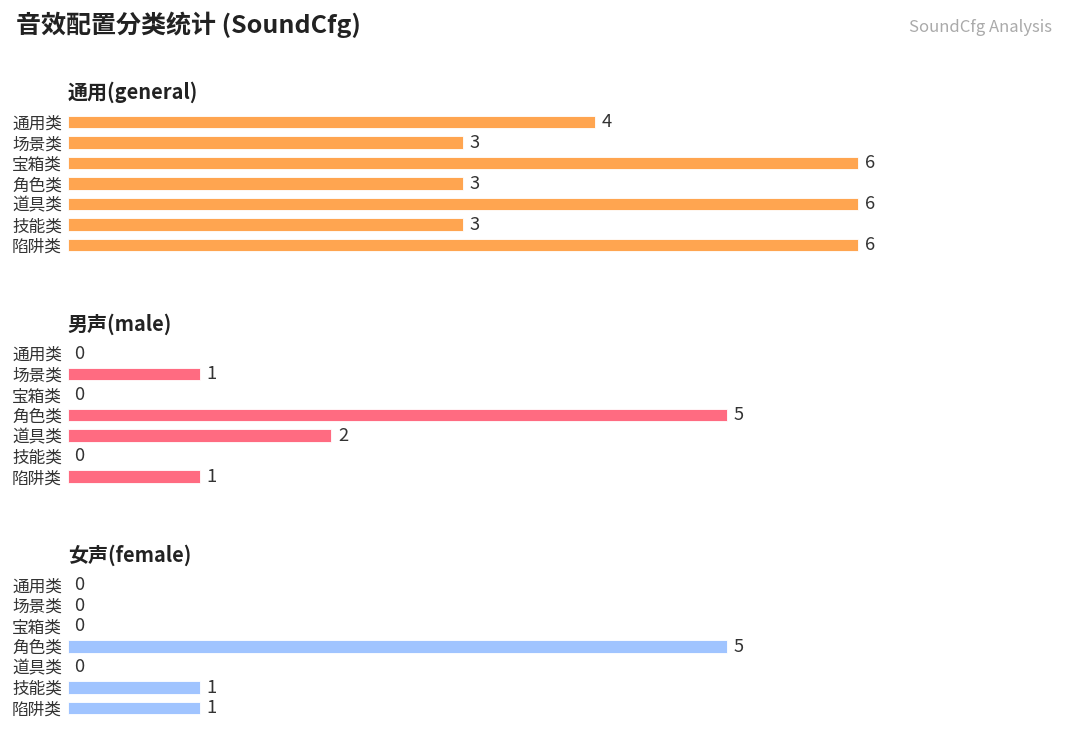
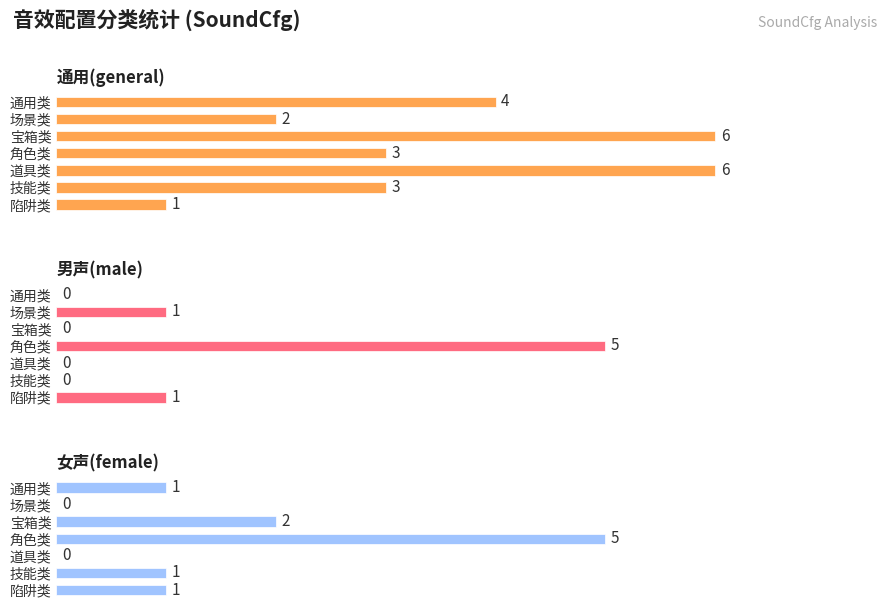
  {
    "通用(general)": {
      "通用类": 4,
-     "场景类": 3,
+     "场景类": 2,
      "宝箱类": 6,
      "角色类": 3,
      "道具类": 6,
      "技能类": 3,
-     "陷阱类": 6
+     "陷阱类": 1
    },
    "男声(male)": {
      "通用类": 0,
      "场景类": 1,
      "宝箱类": 0,
      "角色类": 5,
-     "道具类": 2,
+     "道具类": 0,
      "技能类": 0,
      "陷阱类": 1
    },
    "女声(female)": {
-     "通用类": 0,
+     "通用类": 1,
      "场景类": 0,
-     "宝箱类": 0,
+     "宝箱类": 2,
      "角色类": 5,
      "道具类": 0,
      "技能类": 1,
      "陷阱类": 1
    }
  }
